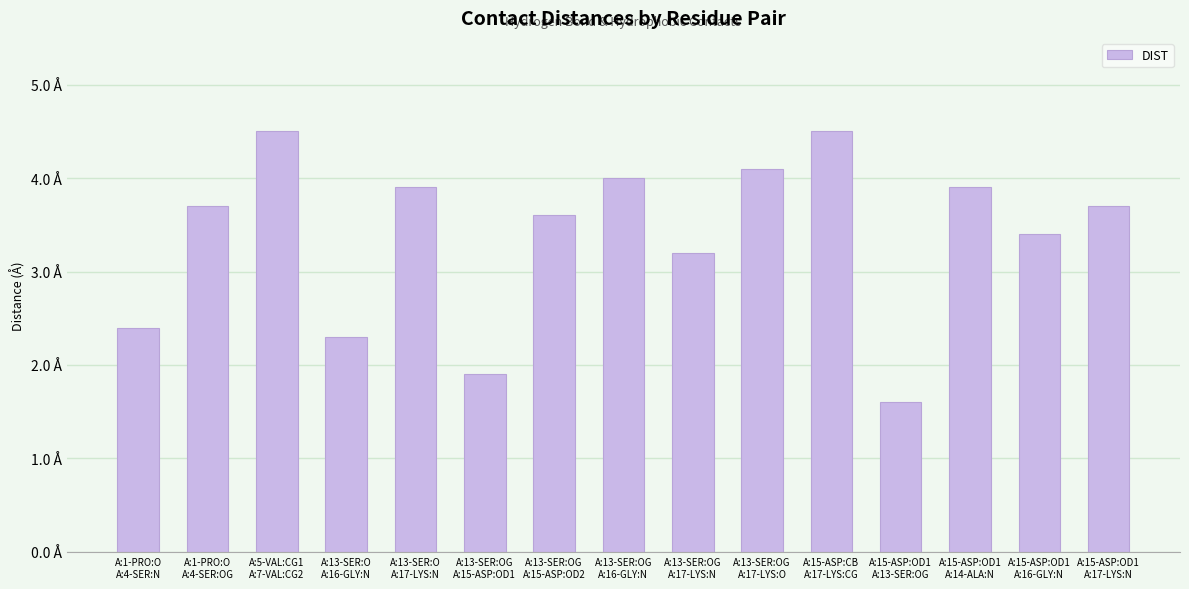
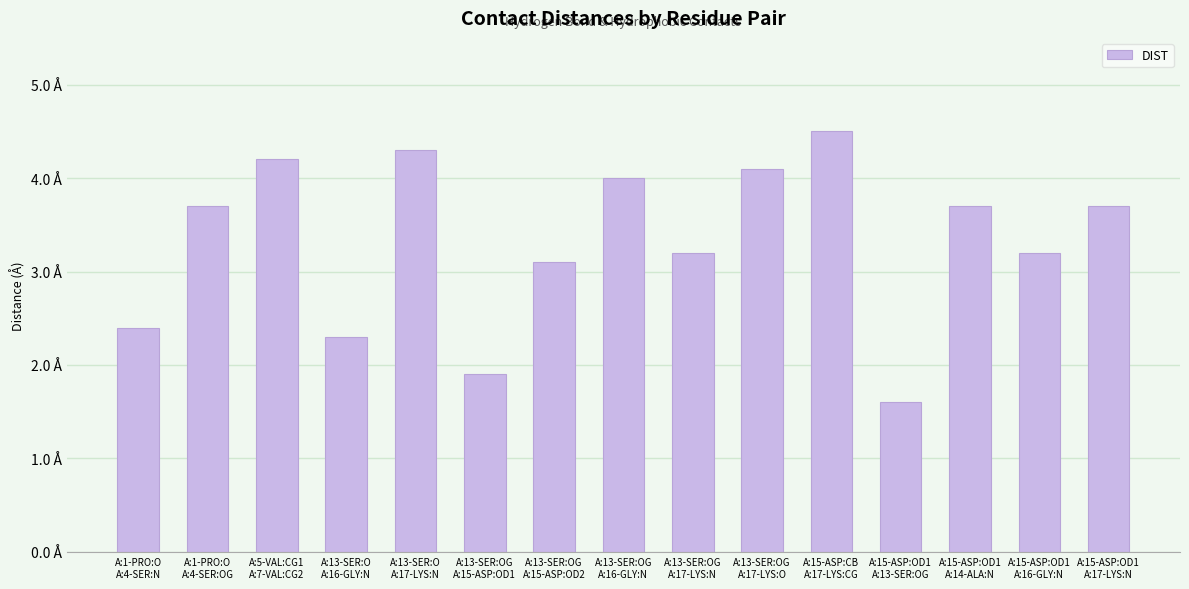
  {
    "A:1-PRO:O A:4-SER:N": "2.4 Å",
    "A:1-PRO:O A:4-SER:OG": "3.7 Å",
-   "A:5-VAL:CG1 A:7-VAL:CG2": "4.5 Å",
+   "A:5-VAL:CG1 A:7-VAL:CG2": "4.2 Å",
    "A:13-SER:O A:16-GLY:N": "2.3 Å",
-   "A:13-SER:O A:17-LYS:N": "3.9 Å",
+   "A:13-SER:O A:17-LYS:N": "4.3 Å",
    "A:13-SER:OG A:15-ASP:OD1": "1.9 Å",
-   "A:13-SER:OG A:15-ASP:OD2": "3.6 Å",
+   "A:13-SER:OG A:15-ASP:OD2": "3.1 Å",
    "A:13-SER:OG A:16-GLY:N": "4.0 Å",
    "A:13-SER:OG A:17-LYS:N": "3.2 Å",
    "A:13-SER:OG A:17-LYS:O": "4.1 Å",
    "A:15-ASP:CB A:17-LYS:CG": "4.5 Å",
    "A:15-ASP:OD1 A:13-SER:OG": "1.6 Å",
-   "A:15-ASP:OD1 A:14-ALA:N": "3.9 Å",
-   "A:15-ASP:OD1 A:16-GLY:N": "3.4 Å",
+   "A:15-ASP:OD1 A:14-ALA:N": "3.7 Å",
+   "A:15-ASP:OD1 A:16-GLY:N": "3.2 Å",
    "A:15-ASP:OD1 A:17-LYS:N": "3.7 Å"
  }
